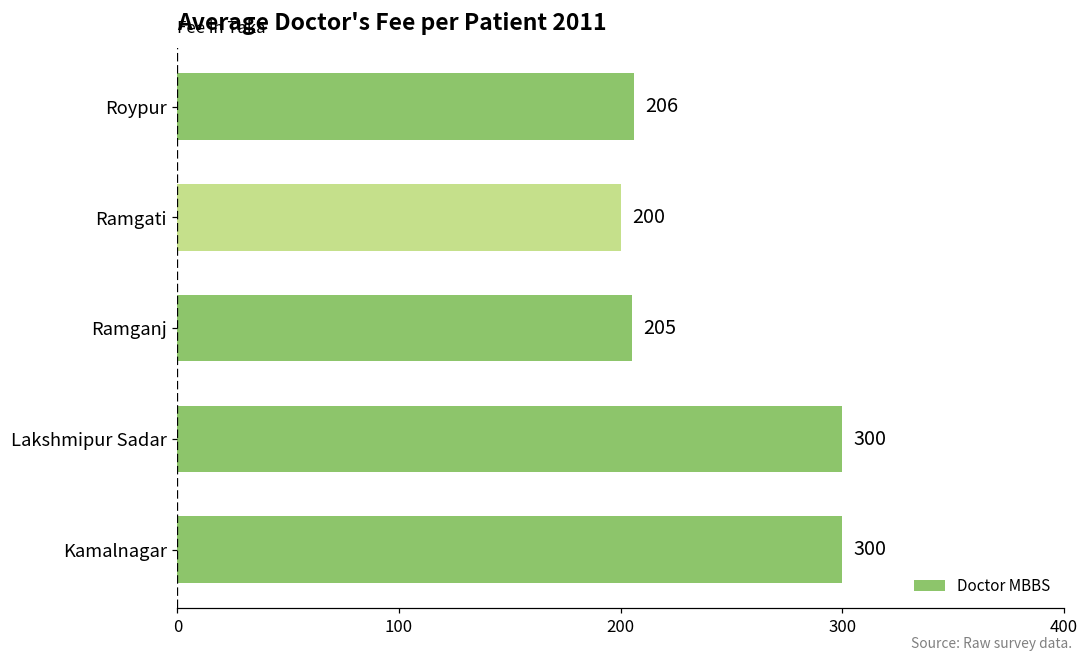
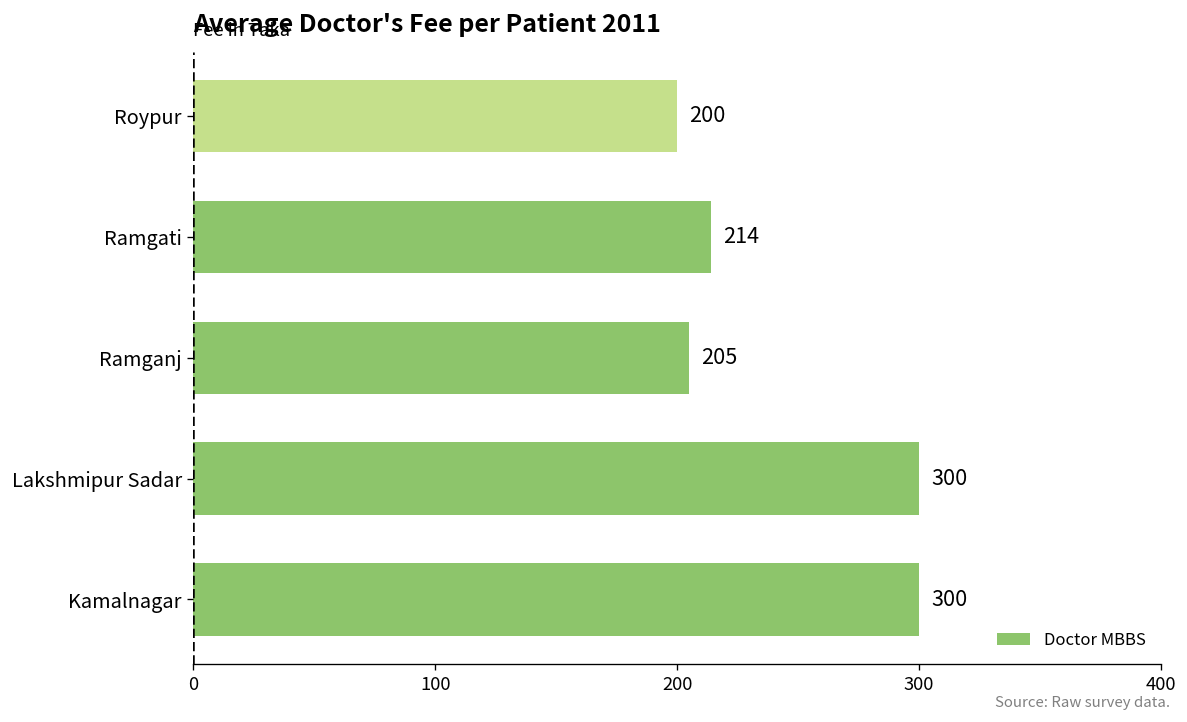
  {
-   "Roypur": 206,
-   "Ramgati": 200,
+   "Roypur": 200,
+   "Ramgati": 214,
    "Ramganj": 205,
    "Lakshmipur Sadar": 300,
    "Kamalnagar": 300
  }
